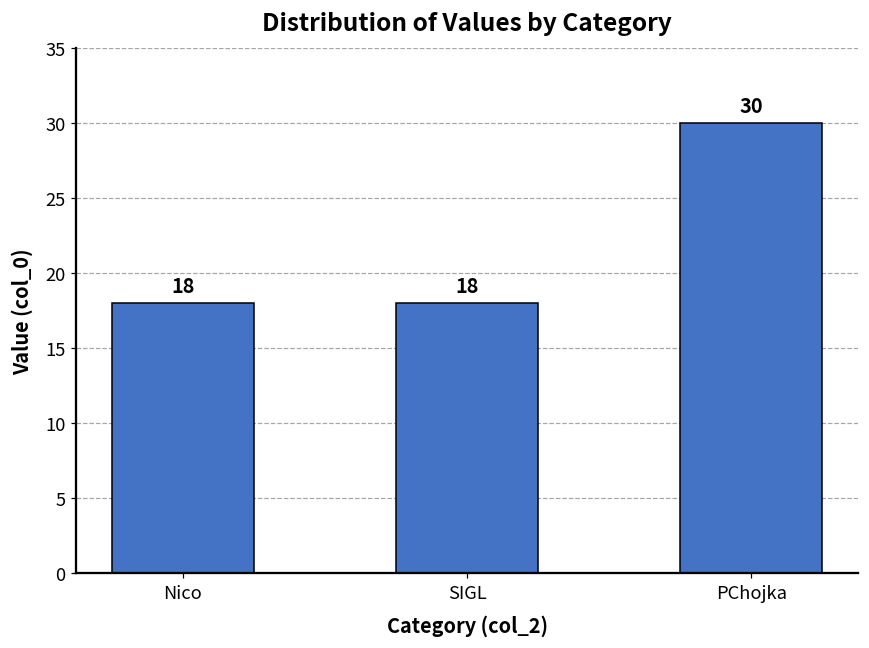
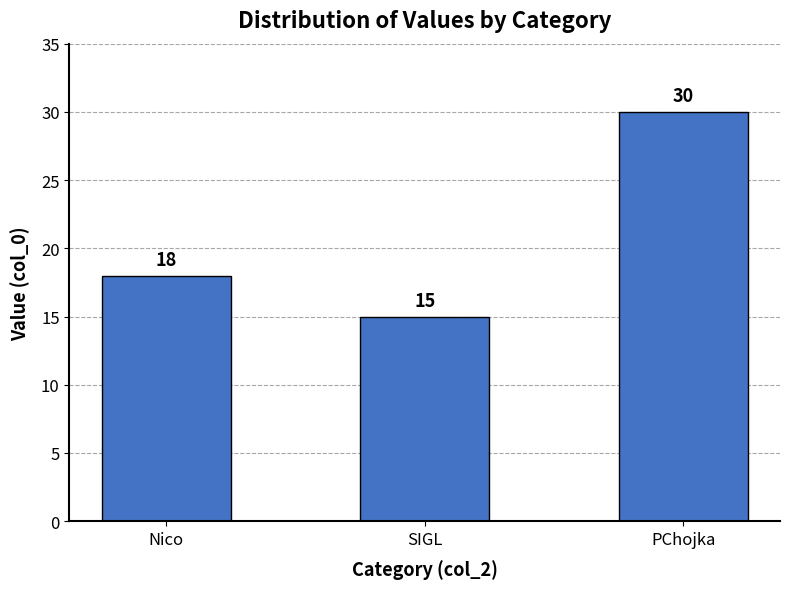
  {
    "Nico": 18,
-   "SIGL": 18,
+   "SIGL": 15,
    "PChojka": 30
  }
